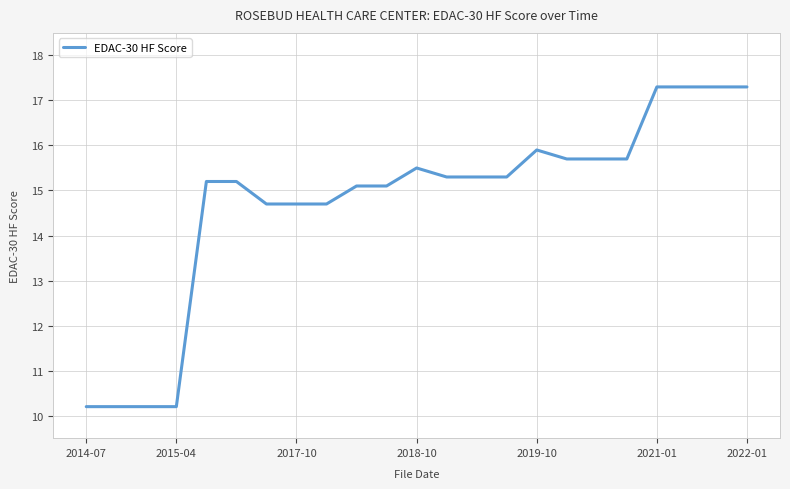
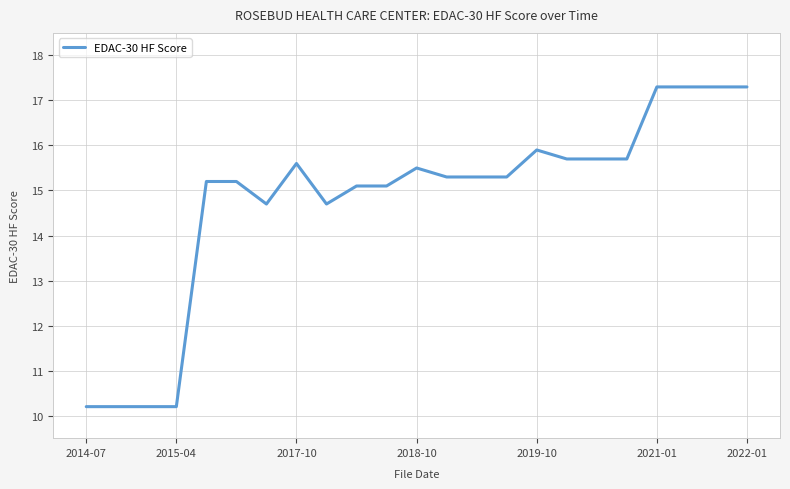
  {
    "2014-07": 10.2,
    "2015-04": 10.2,
-   "2017-10": 14.7,
+   "2017-10": 15.6,
    "2018-10": 15.5,
    "2019-10": 15.9,
    "2021-01": 17.3,
    "2022-01": 17.3
  }
